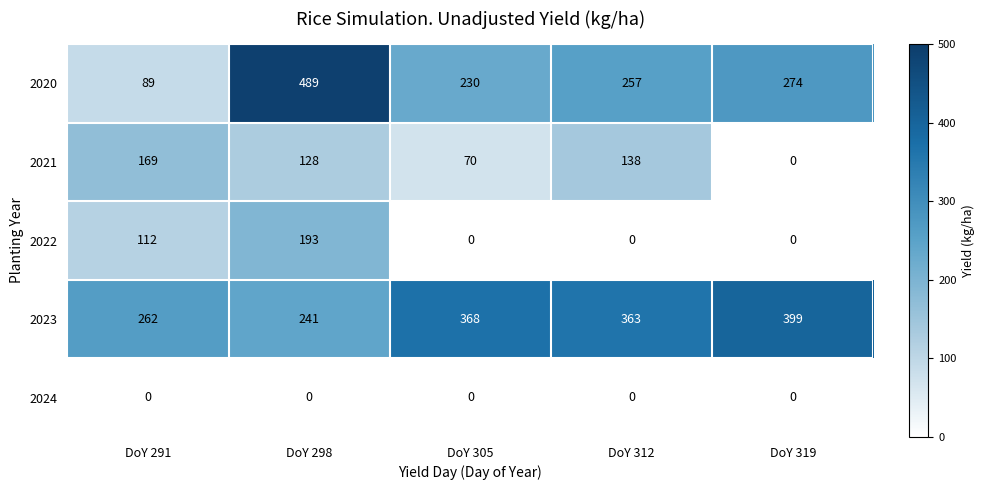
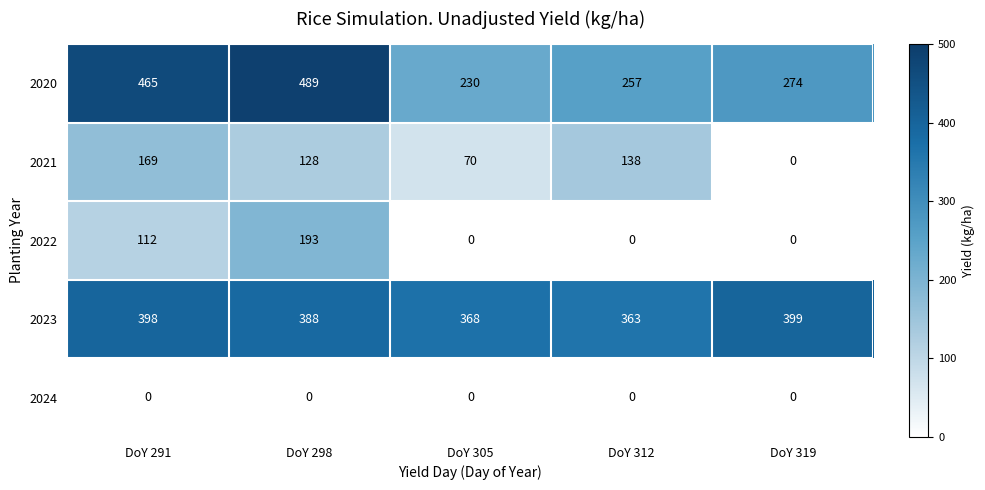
  {
    "2020": {
-     "DoY 291": 89,
+     "DoY 291": 465,
      "DoY 298": 489,
      "DoY 305": 230,
      "DoY 312": 257,
      "DoY 319": 274
    },
    "2021": {
      "DoY 291": 169,
      "DoY 298": 128,
      "DoY 305": 70,
      "DoY 312": 138
    },
    "2022": {
      "DoY 291": 112,
      "DoY 298": 193
    },
    "2023": {
-     "DoY 291": 262,
-     "DoY 298": 241,
+     "DoY 291": 398,
+     "DoY 298": 388,
      "DoY 305": 368,
      "DoY 312": 363,
      "DoY 319": 399
    }
  }
